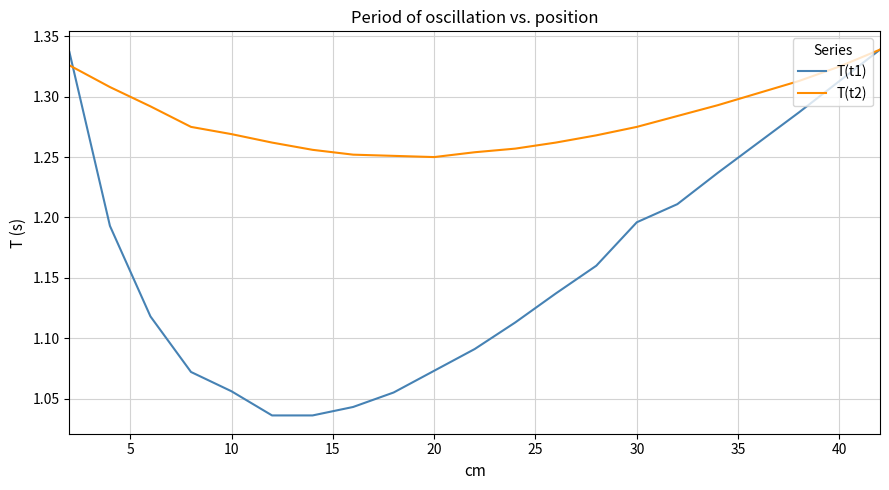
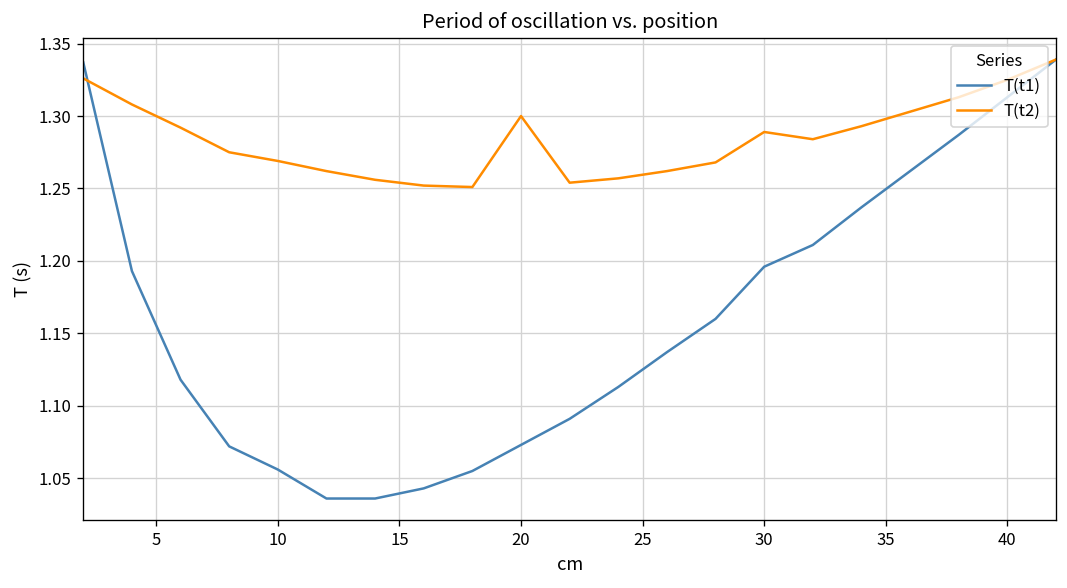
  {
    "T(t1)": {
      "10": 1.056,
      "20": 1.073,
      "30": 1.196
    },
    "T(t2)": {
      "10": 1.269,
-     "20": 1.25,
-     "30": 1.275
+     "20": 1.30,
+     "30": 1.289
    }
  }
